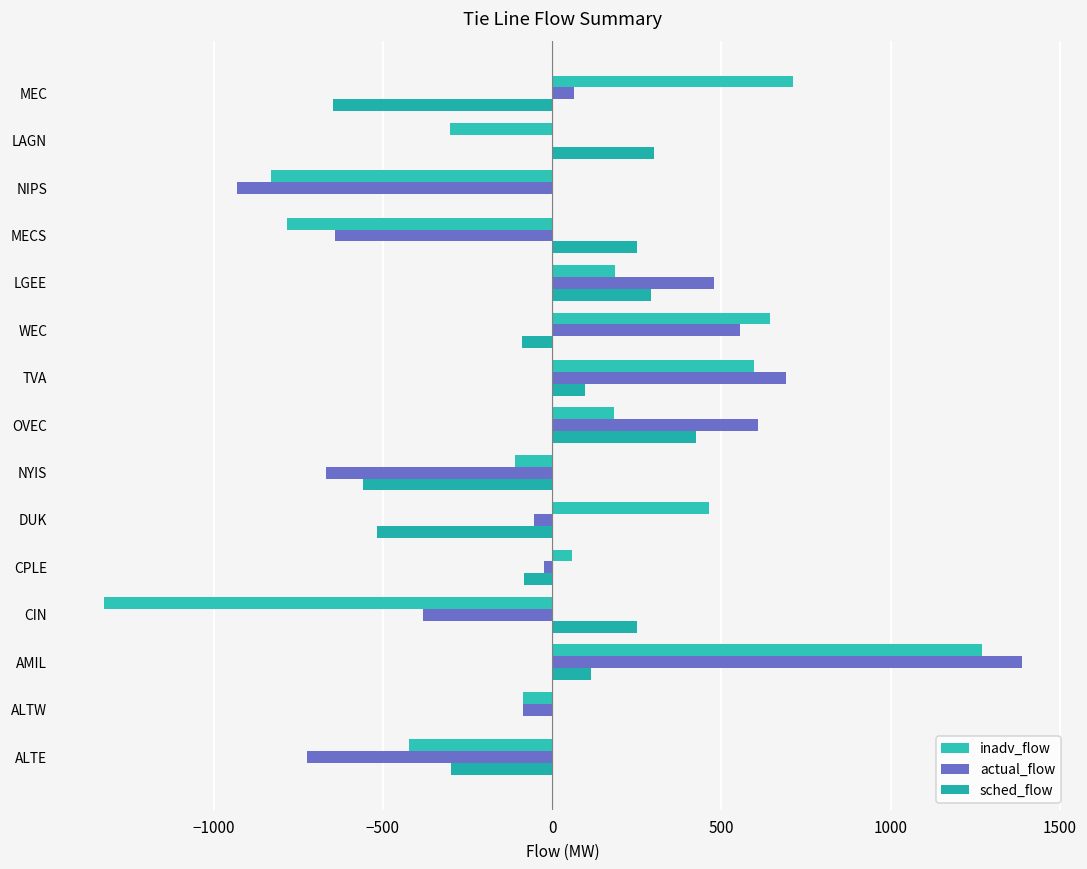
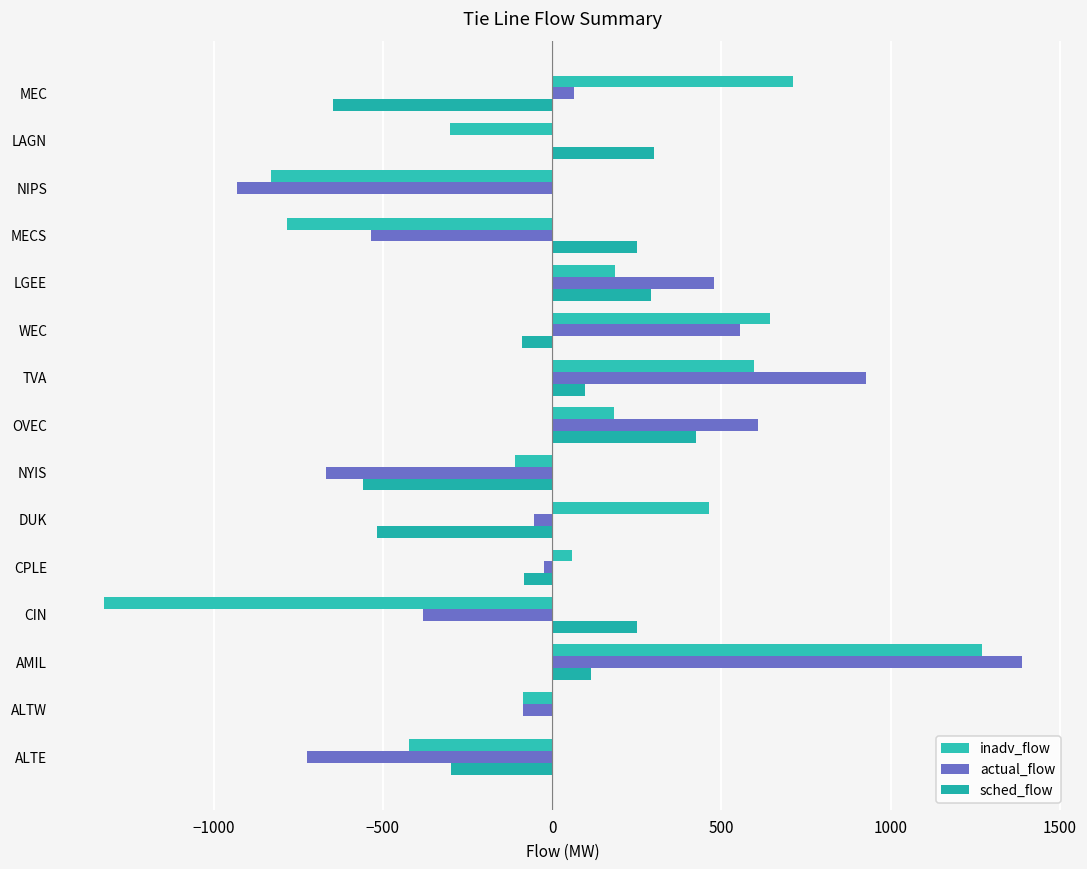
  {
    "actual_flow": {
      "MEC": 70,
      "LAGN": 0,
      "NIPS": -930,
-     "MECS": -640,
+     "MECS": -530,
      "LGEE": 480,
      "WEC": 550,
-     "TVA": 690,
+     "TVA": 930,
      "OVEC": 610,
      "NYIS": -670,
      "DUK": -50,
      "CPLE": -20,
      "CIN": -380,
      "AMIL": 1390,
      "ALTW": -90,
      "ALTE": -720
    }
  }
